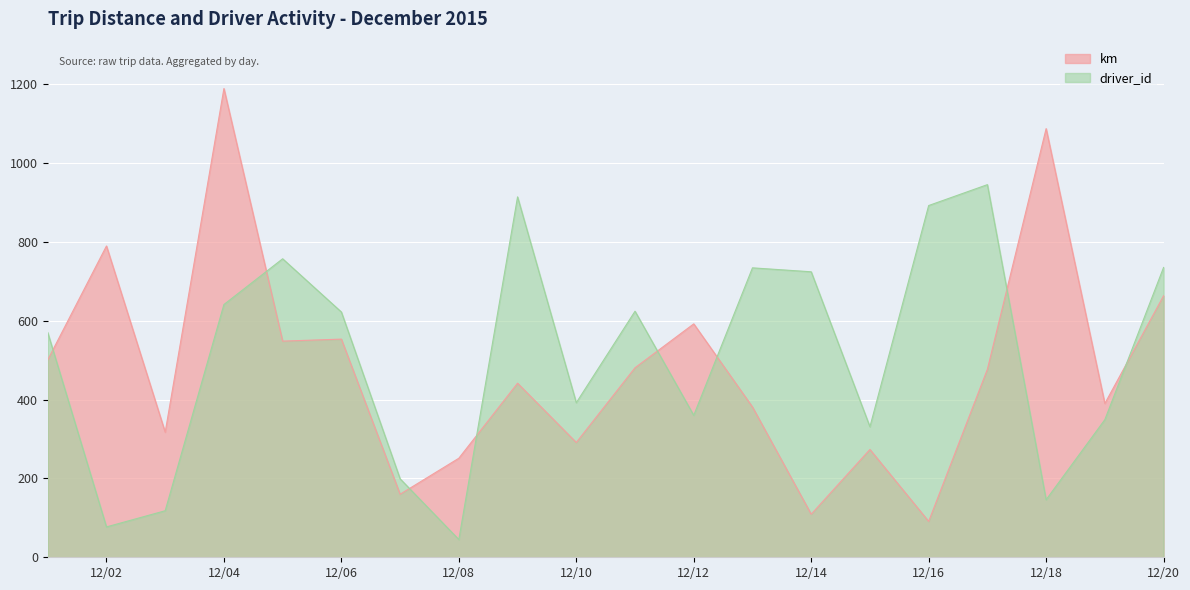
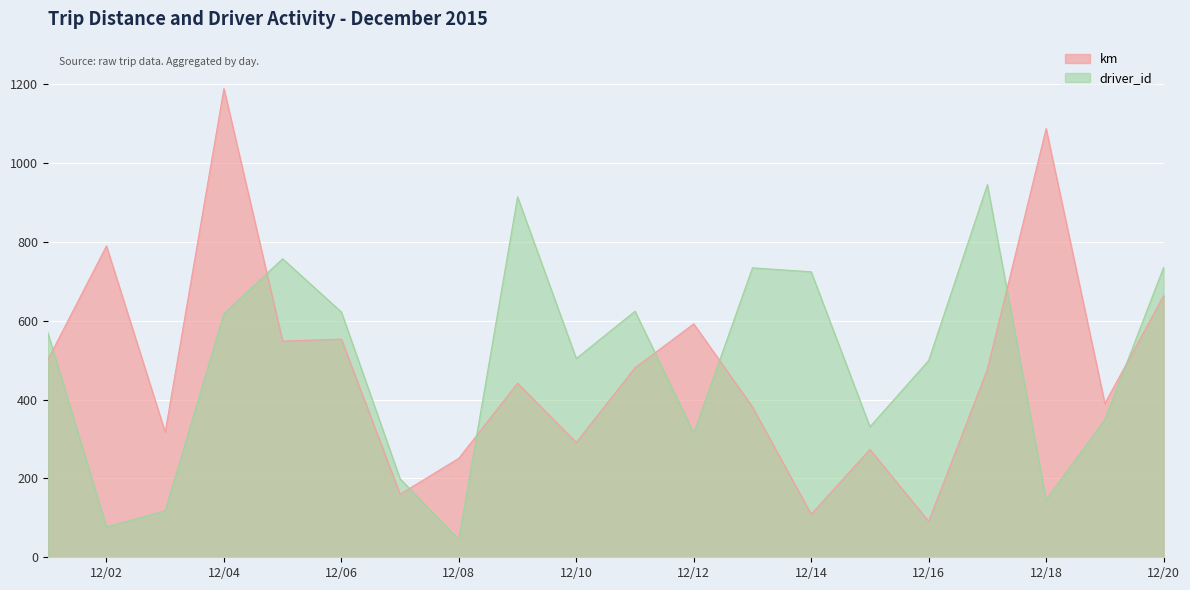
  {
    "km": {
      "12/02": 790,
      "12/04": 1190,
      "12/06": 550,
      "12/08": 250,
      "12/10": 290,
      "12/12": 590,
      "12/14": 110,
      "12/16": 90,
      "12/18": 1090,
      "12/20": 660
    },
    "driver_id": {
      "12/02": 80,
-     "12/04": 640,
+     "12/04": 620,
      "12/06": 620,
      "12/08": 50,
-     "12/10": 390,
-     "12/12": 360,
+     "12/10": 500,
+     "12/12": 320,
      "12/14": 720,
-     "12/16": 890,
+     "12/16": 500,
      "12/18": 150,
      "12/20": 740
    }
  }
